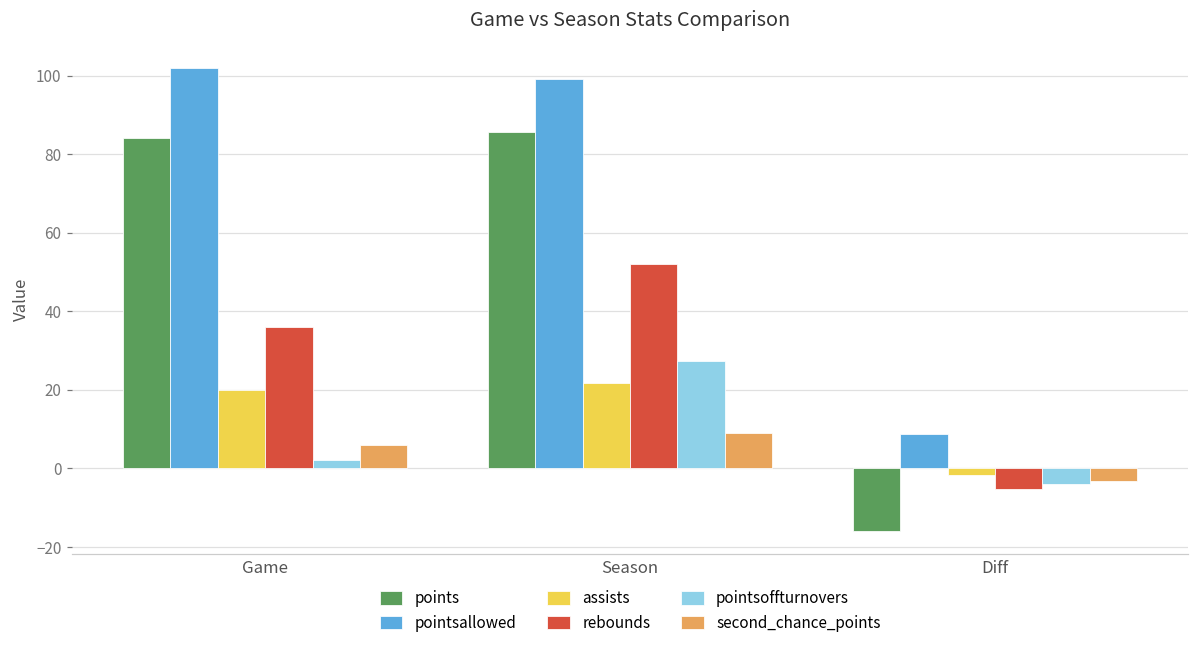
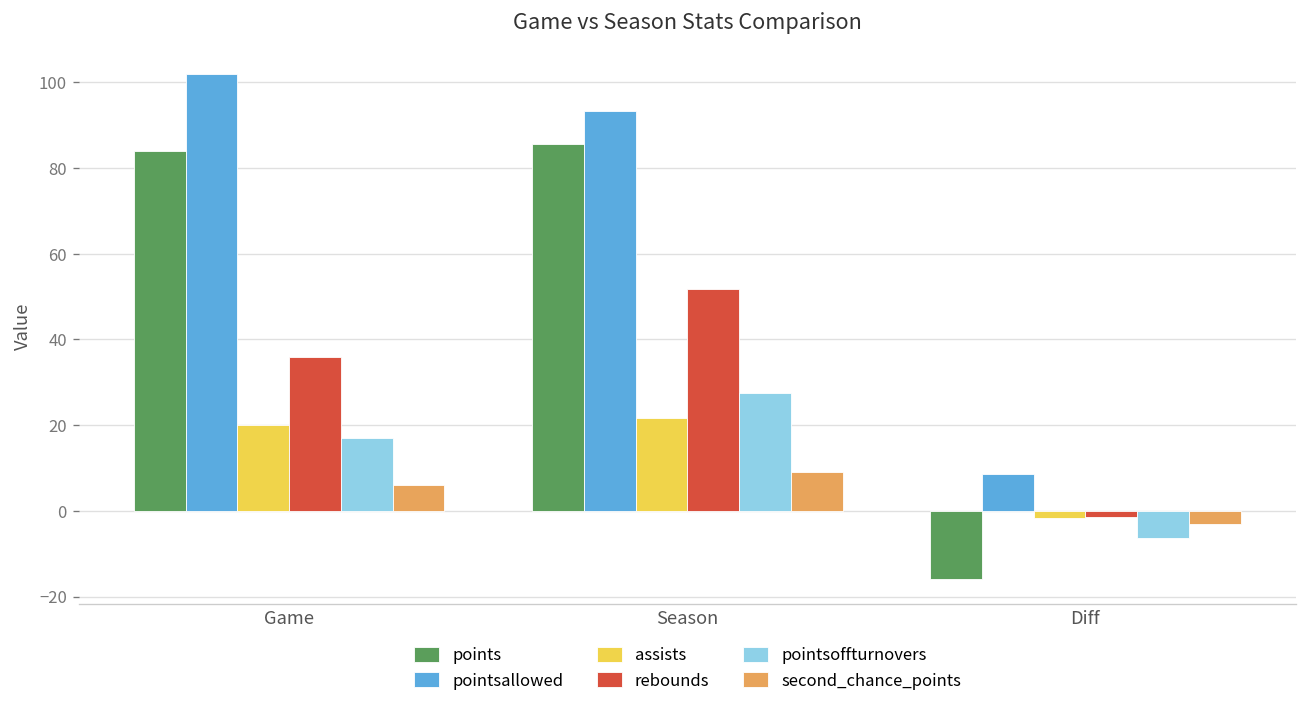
  {
    "points": {
      "Game": 84,
      "Season": 86,
      "Diff": -16
    },
    "pointsallowed": {
      "Game": 102,
-     "Season": 99,
+     "Season": 93,
      "Diff": 9
    },
    "rebounds": {
      "Game": 36,
      "Season": 52,
-     "Diff": -5
+     "Diff": -1
    },
    "pointsoffturnovers": {
-     "Game": 2,
+     "Game": 17,
      "Season": 27,
-     "Diff": -4
+     "Diff": -6
    }
  }
